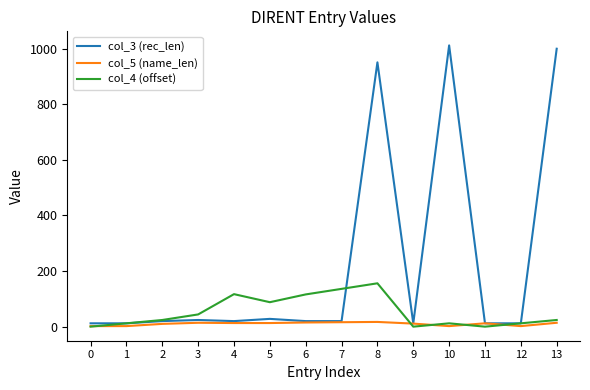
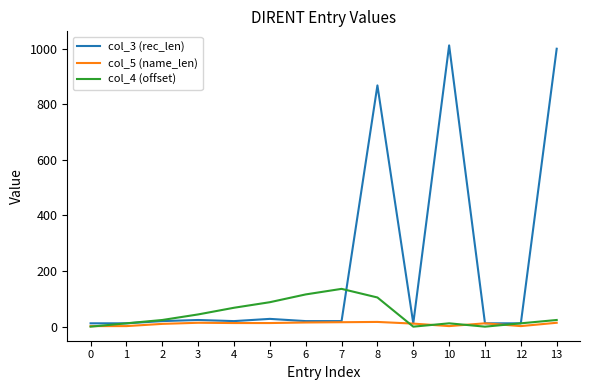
  {
    "col_3 (rec_len)": {
      "0": 10,
      "3": 20,
      "5": 30,
-     "8": 950,
+     "8": 870,
      "10": 1010,
      "13": 1000
    },
    "col_5 (name_len)": {
      "1": 0,
      "2": 10,
      "3": 10,
      "5": 10,
      "8": 20,
      "10": 0,
      "12": 0,
      "13": 10
    },
    "col_4 (offset)": {
      "3": 40,
-     "4": 120,
+     "4": 70,
      "5": 90,
      "6": 120,
      "7": 140,
-     "8": 160,
+     "8": 110,
      "9": 0,
      "10": 10,
      "11": 0,
      "13": 20
    }
  }
